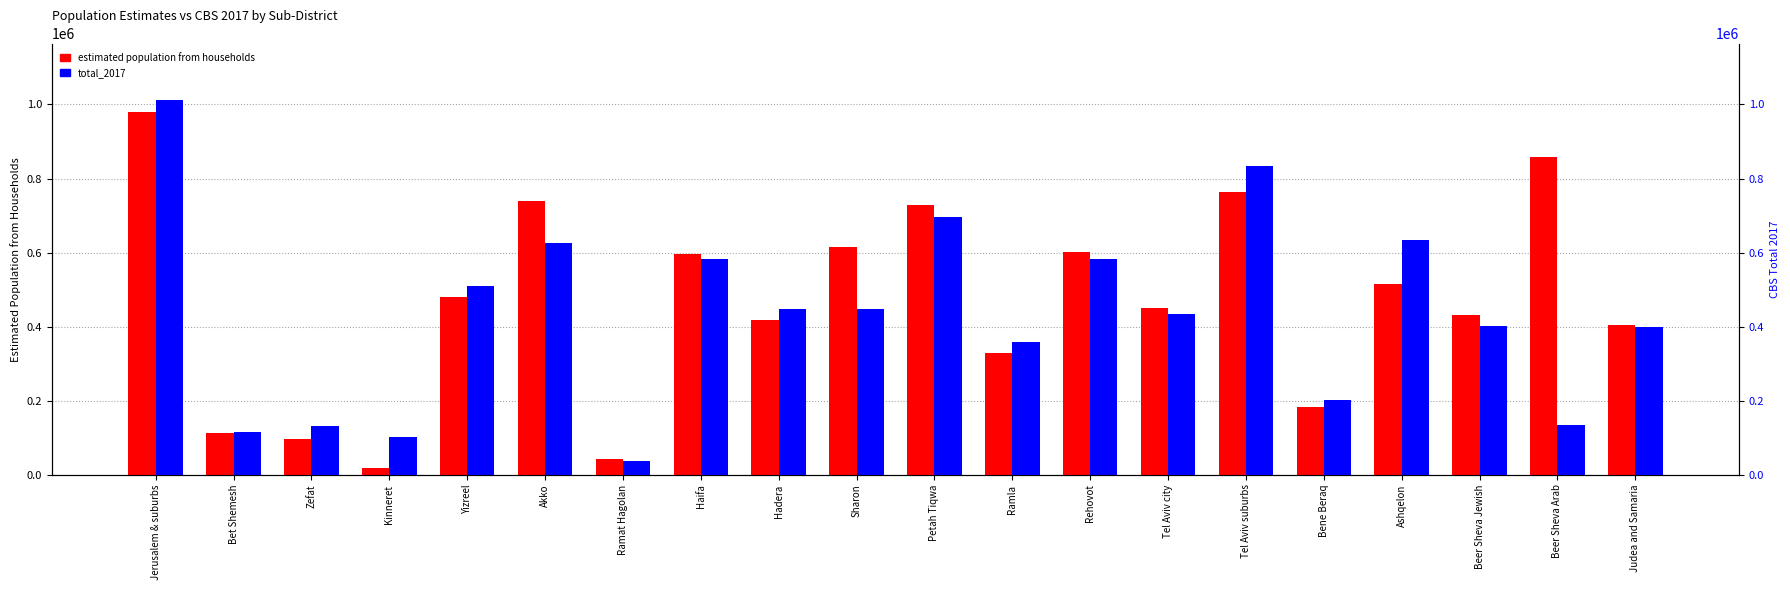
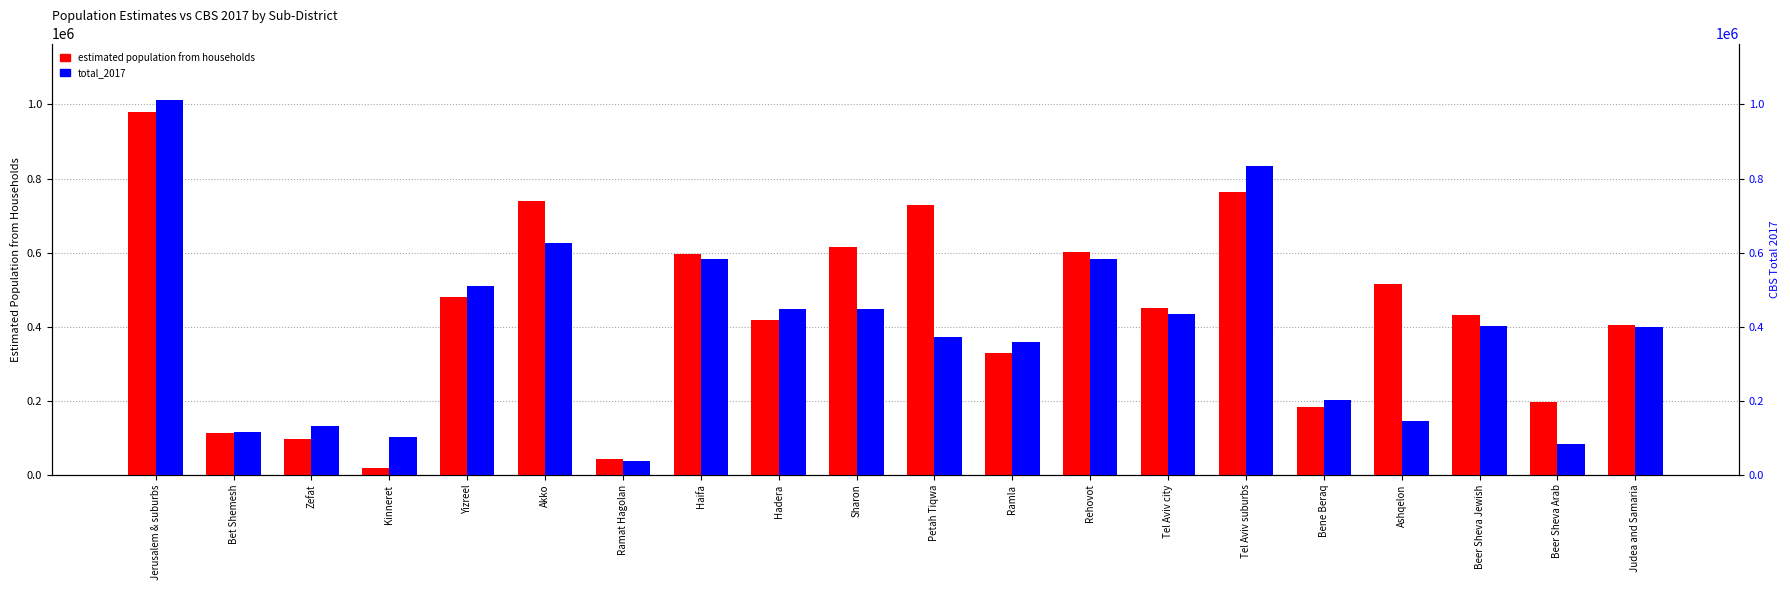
  {
    "estimated population from households": {
      "Jerusalem & suburbs": 980000,
      "Bet Shemesh": 110000,
      "Zefat": 100000,
      "Kinneret": 20000,
      "Yizreel": 480000,
      "Akko": 740000,
      "Ramat Hagolan": 40000,
      "Haifa": 600000,
      "Hadera": 420000,
      "Sharon": 610000,
      "Petah Tiqwa": 730000,
      "Ramla": 330000,
      "Rehovot": 600000,
      "Tel Aviv city": 450000,
      "Tel Aviv suburbs": 760000,
      "Bene Beraq": 180000,
      "Ashqelon": 520000,
      "Beer Sheva Jewish": 430000,
-     "Beer Sheva Arab": 860000,
+     "Beer Sheva Arab": 200000,
      "Judea and Samaria": 400000
    },
    "total_2017": {
      "Jerusalem & suburbs": 1010000,
      "Bet Shemesh": 110000,
      "Zefat": 130000,
      "Kinneret": 100000,
      "Yizreel": 510000,
      "Akko": 630000,
      "Ramat Hagolan": 40000,
      "Haifa": 580000,
      "Hadera": 450000,
      "Sharon": 450000,
-     "Petah Tiqwa": 700000,
+     "Petah Tiqwa": 370000,
      "Ramla": 360000,
      "Rehovot": 580000,
      "Tel Aviv city": 430000,
      "Tel Aviv suburbs": 830000,
      "Bene Beraq": 200000,
-     "Ashqelon": 630000,
+     "Ashqelon": 150000,
      "Beer Sheva Jewish": 400000,
-     "Beer Sheva Arab": 130000,
+     "Beer Sheva Arab": 80000,
      "Judea and Samaria": 400000
    }
  }
